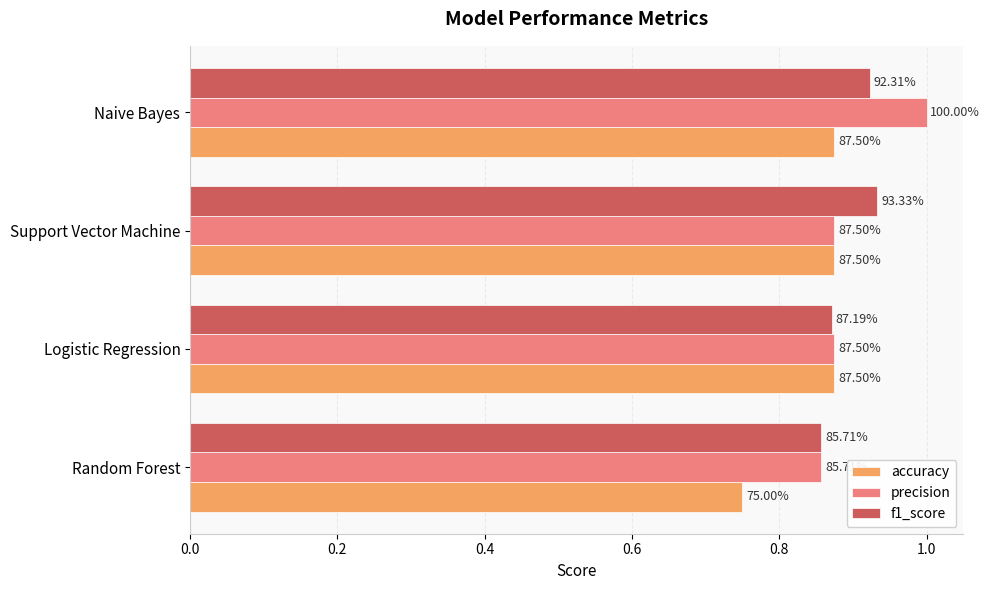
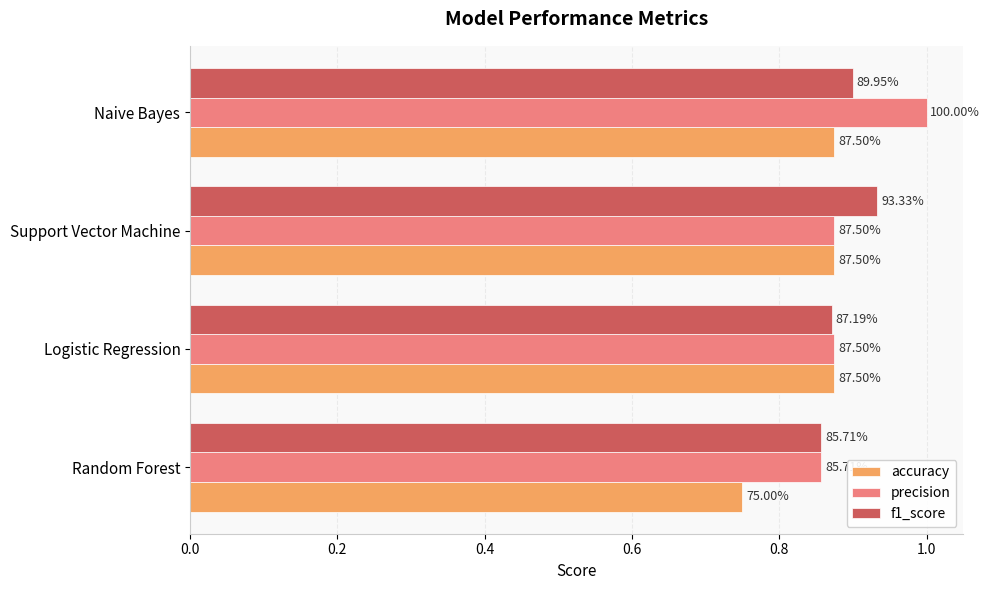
  {
    "f1_score": {
-     "Naive Bayes": "92.31%",
+     "Naive Bayes": "89.95%",
      "Support Vector Machine": "93.33%",
      "Logistic Regression": "87.19%",
      "Random Forest": "85.71%"
    }
  }
